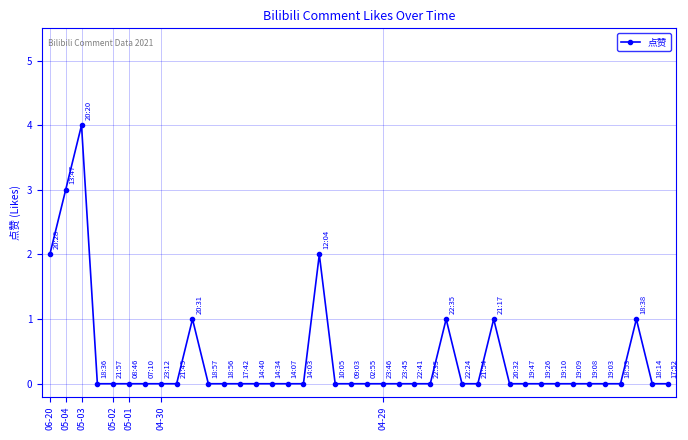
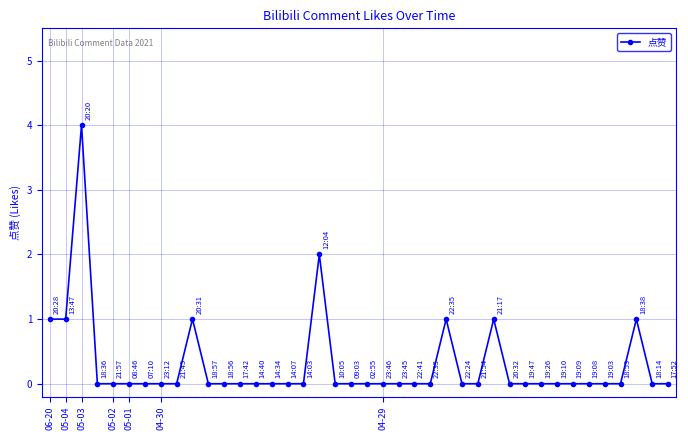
  {
-   "06-20": 2,
-   "05-04": 3
+   "06-20": 1,
+   "05-04": 1
  }
